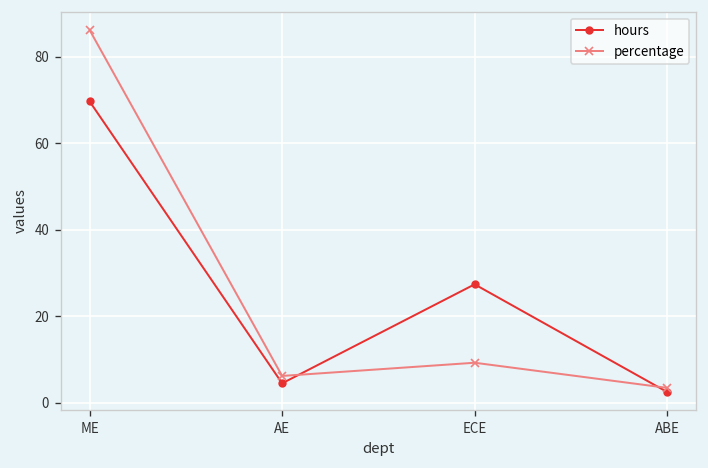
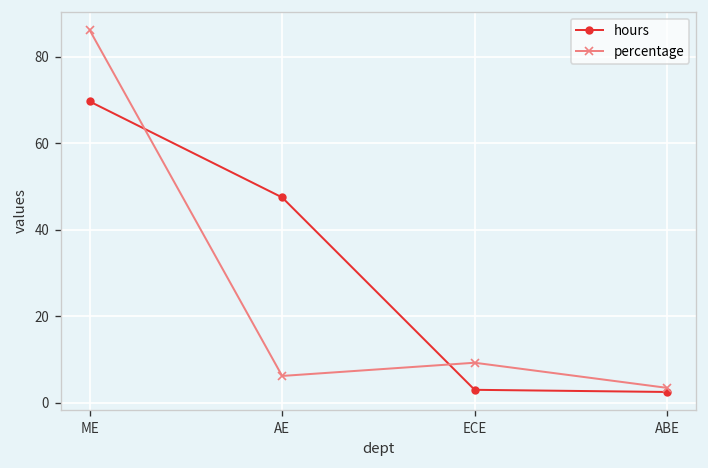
  {
    "hours": {
      "ME": 70,
-     "AE": 5,
-     "ECE": 27,
+     "AE": 48,
+     "ECE": 3,
      "ABE": 3
    },
    "percentage": {
      "ME": 86,
      "AE": 6,
      "ECE": 9,
      "ABE": 3
    }
  }
